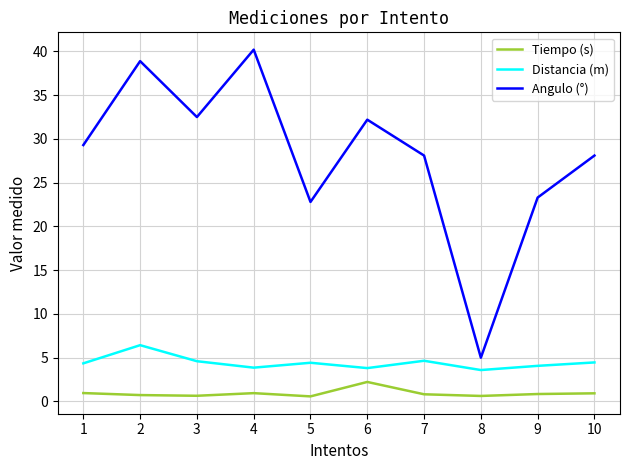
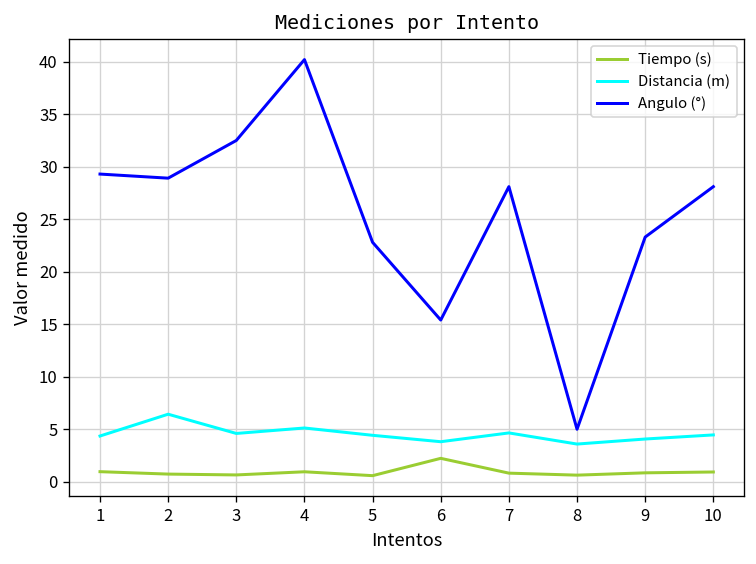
  {
    "Tiempo (s)": {
      "1": 1,
      "2": 1,
      "3": 1,
      "4": 1,
      "5": 1,
      "6": 2,
      "7": 1,
      "8": 1,
      "9": 1,
      "10": 1
    },
    "Distancia (m)": {
      "1": 4,
      "2": 6,
      "3": 5,
-     "4": 4,
+     "4": 5,
      "5": 4,
      "6": 4,
      "7": 5,
      "8": 4,
      "9": 4,
      "10": 4
    },
    "Angulo (°)": {
      "1": 29,
-     "2": 39,
+     "2": 29,
      "3": 33,
      "4": 40,
      "5": 23,
-     "6": 32,
+     "6": 15,
      "7": 28,
      "8": 5,
      "9": 23,
      "10": 28
    }
  }
